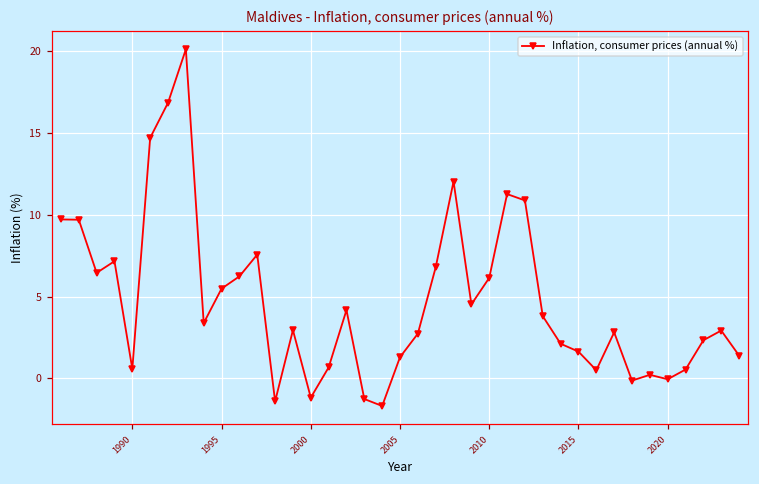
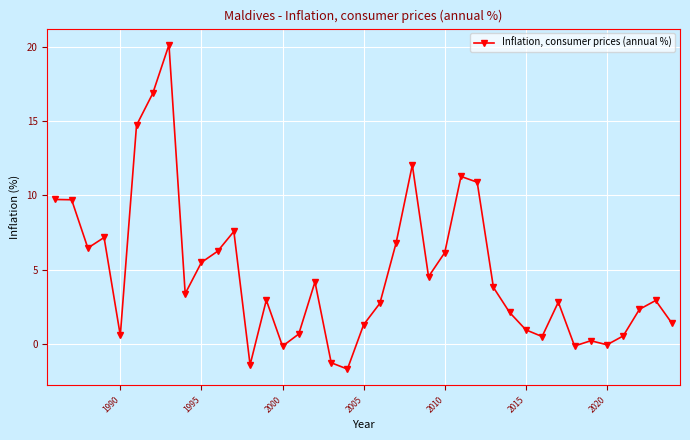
  {
    "1990": 0.6,
    "1995": 5.5,
-   "2000": -1.2,
+   "2000": -0.1,
    "2005": 1.3,
    "2010": 6.1,
-   "2015": 1.6,
+   "2015": 1.0,
    "2020": -0.1
  }
